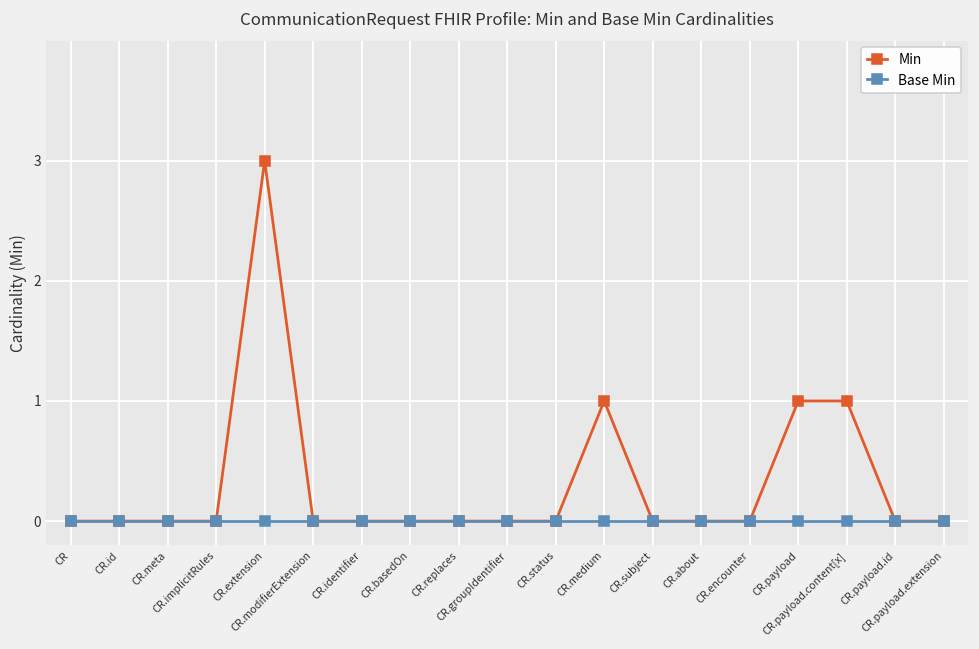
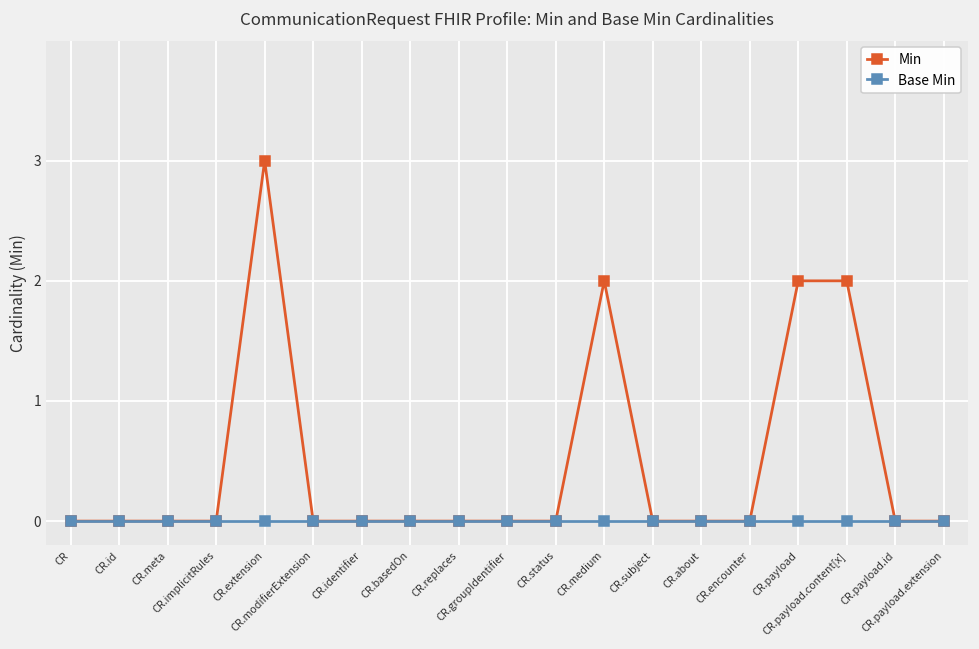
  {
    "Min": {
      "CR.extension": 3,
-     "CR.medium": 1,
-     "CR.payload": 1,
-     "CR.payload.content[x]": 1
+     "CR.medium": 2,
+     "CR.payload": 2,
+     "CR.payload.content[x]": 2
    },
    "Base Min": {
      "CR.extension": 0,
      "CR.medium": 0,
      "CR.payload": 0,
      "CR.payload.content[x]": 0
    }
  }
